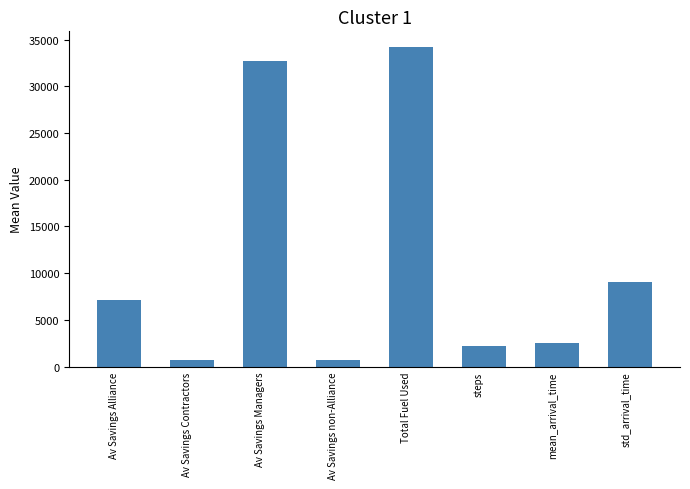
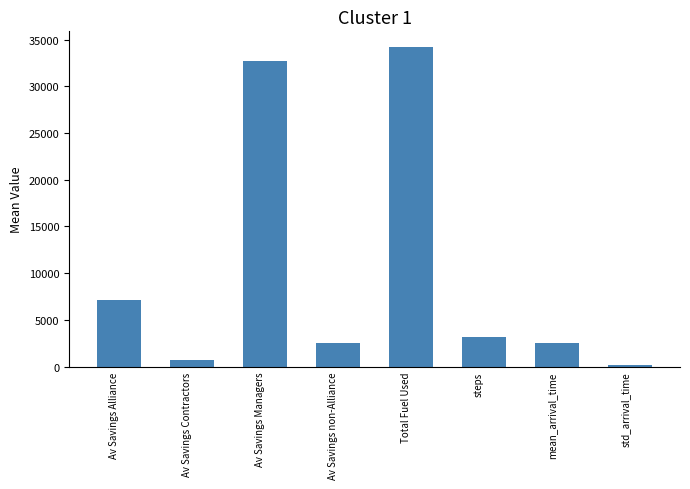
  {
    "Av Savings Alliance": 7000,
    "Av Savings Contractors": 1000,
    "Av Savings Managers": 33000,
-   "Av Savings non-Alliance": 1000,
+   "Av Savings non-Alliance": 3000,
    "Total Fuel Used": 34000,
-   "steps": 2000,
+   "steps": 3000,
    "mean_arrival_time": 2000,
-   "std_arrival_time": 9000
+   "std_arrival_time": 0
  }
